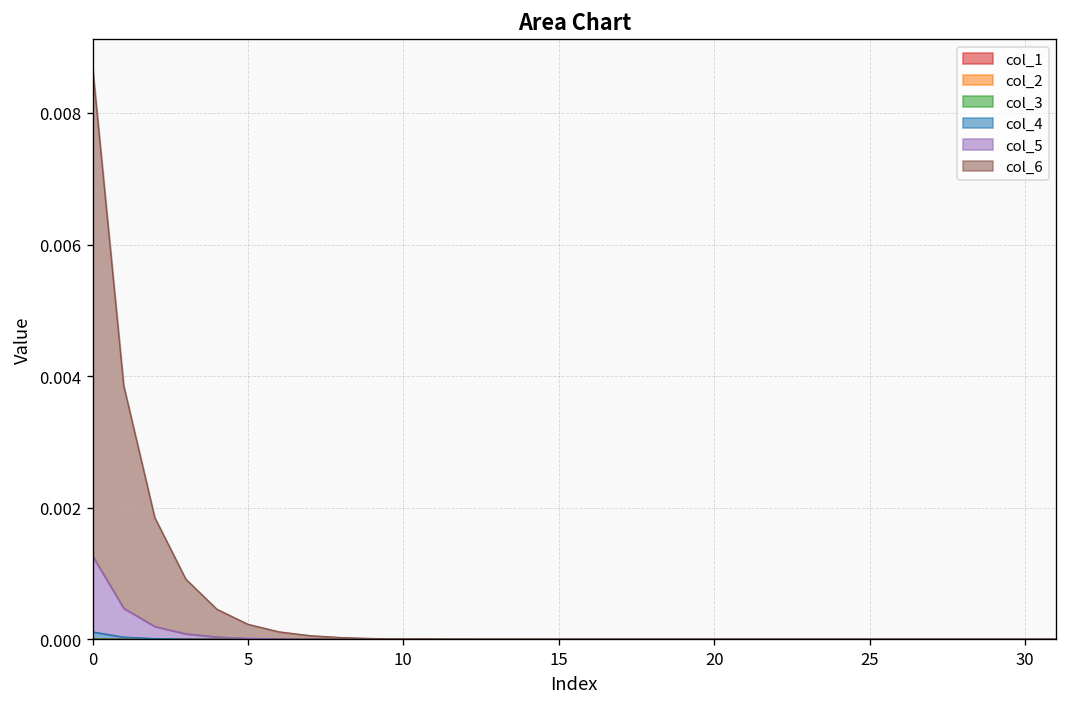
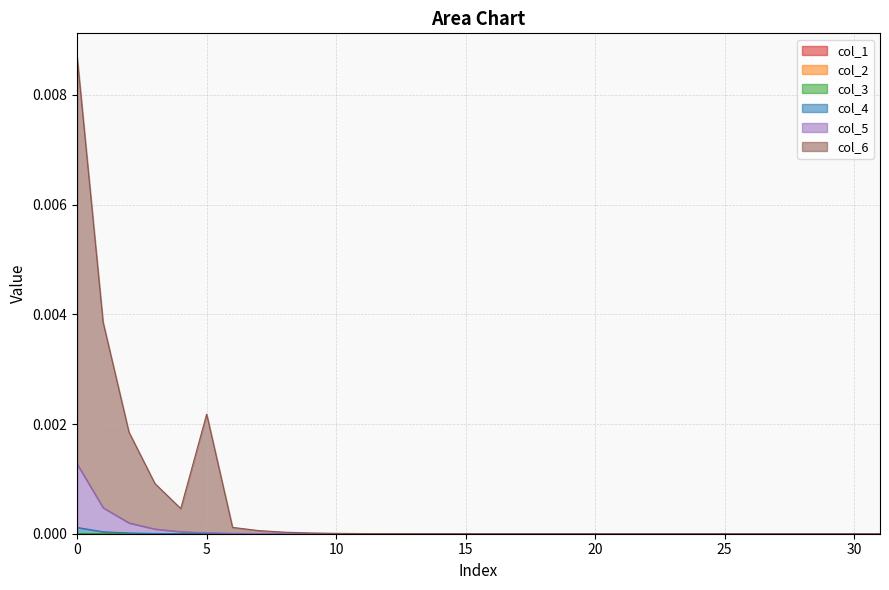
  {
    "col_4": {
      "0": 0.0001
    },
    "col_5": {
      "0": 0.0012
    },
    "col_6": {
      "0": 0.0074,
-     "5": 0.0002
+     "5": 0.0022
    }
  }
